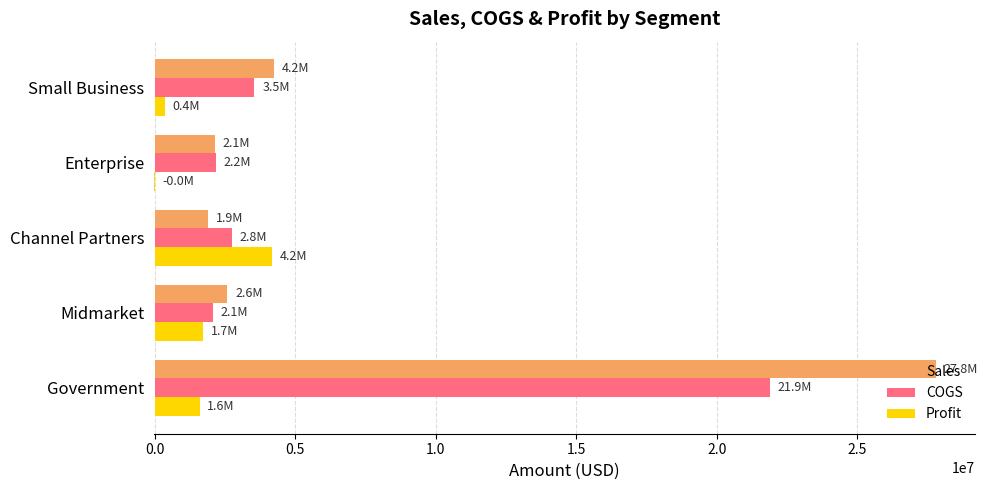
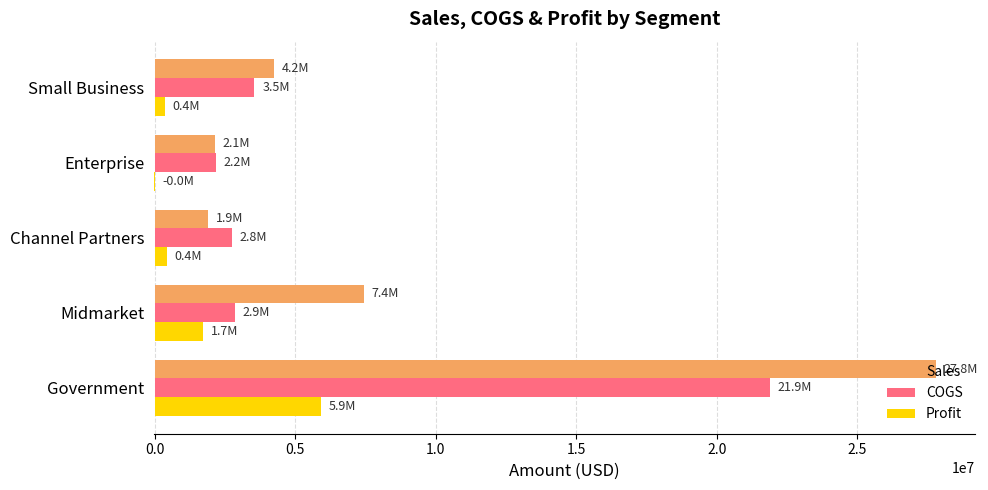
  {
    "Sales": {
      "Small Business": "4.2M",
      "Enterprise": "2.1M",
      "Channel Partners": "1.9M",
-     "Midmarket": "2.6M",
+     "Midmarket": "7.4M",
      "Government": "27.8M"
    },
    "COGS": {
      "Small Business": "3.5M",
      "Enterprise": "2.2M",
      "Channel Partners": "2.8M",
-     "Midmarket": "2.1M",
+     "Midmarket": "2.9M",
      "Government": "21.9M"
    },
    "Profit": {
      "Small Business": "0.4M",
-     "Channel Partners": "4.2M",
+     "Channel Partners": "0.4M",
      "Midmarket": "1.7M",
-     "Government": "1.6M"
+     "Government": "5.9M"
    }
  }
